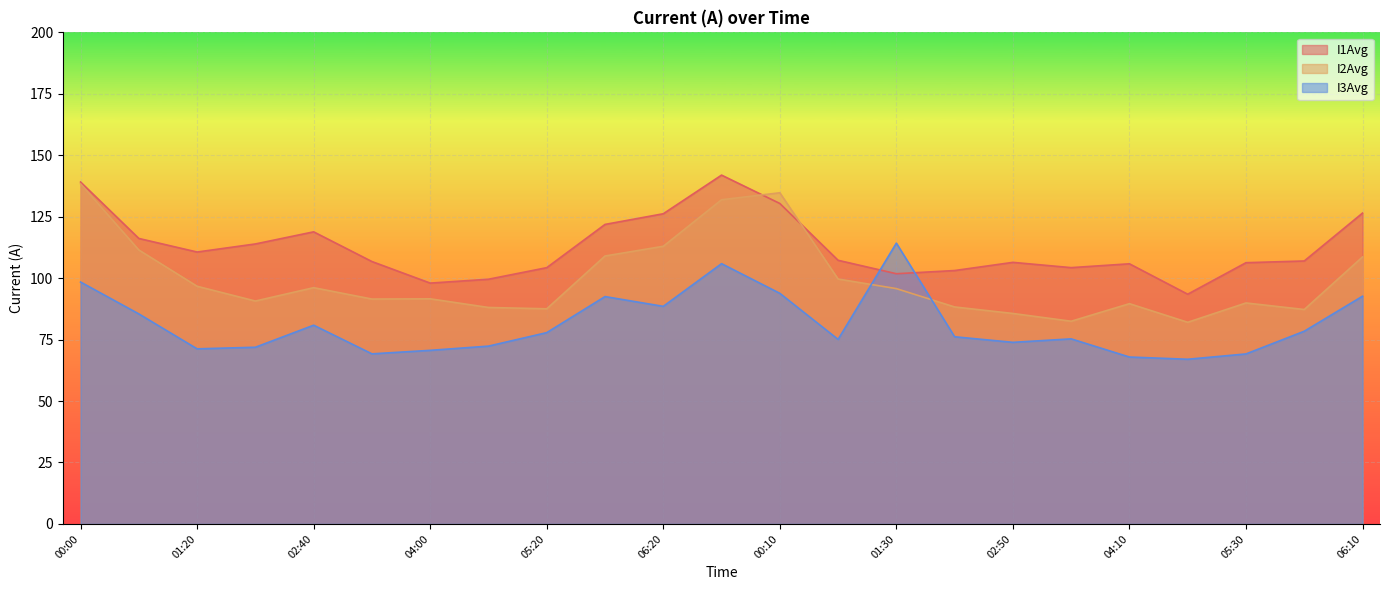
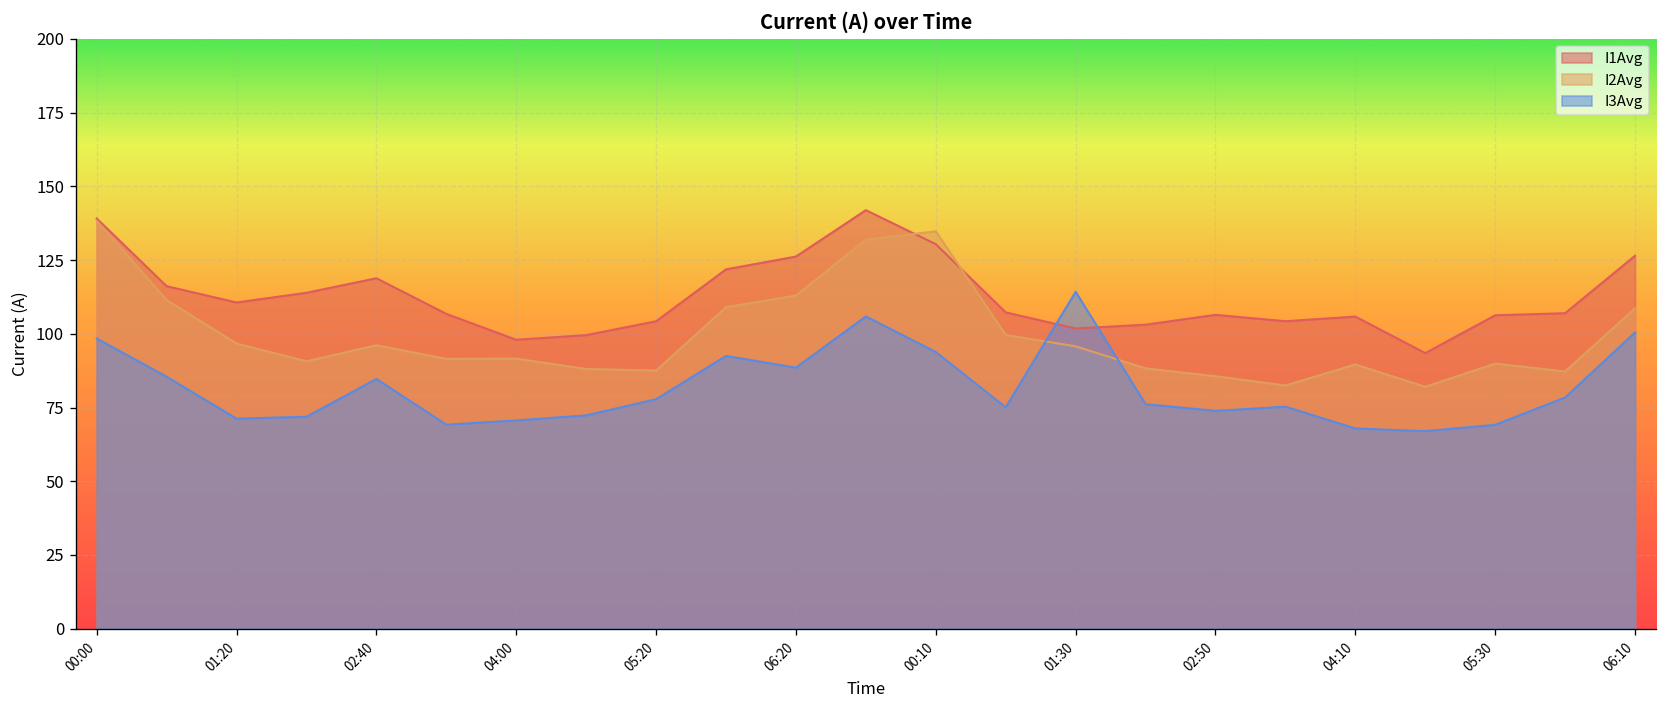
  {
    "I3Avg": {
      "00:00": 98,
      "01:20": 71,
-     "02:40": 81,
+     "02:40": 85,
      "04:00": 71,
      "05:20": 78,
      "06:20": 89,
      "00:10": 94,
      "01:30": 114,
      "02:50": 74,
      "04:10": 68,
      "05:30": 69,
-     "06:10": 93
+     "06:10": 100
    }
  }
